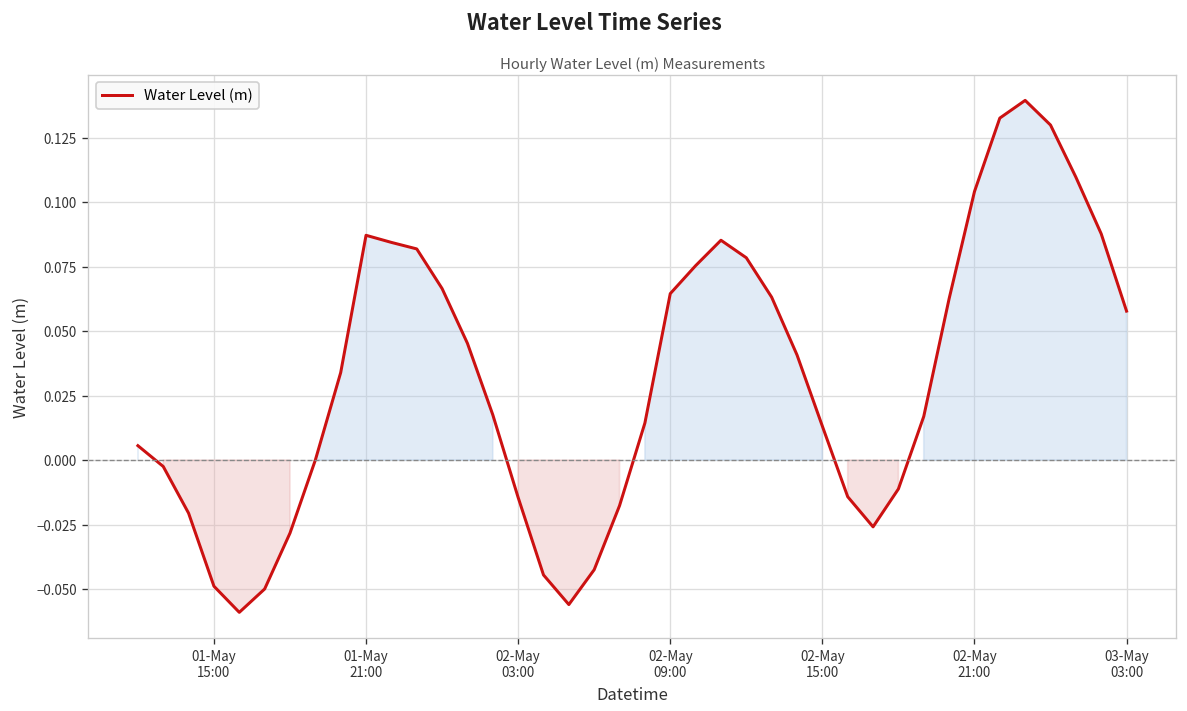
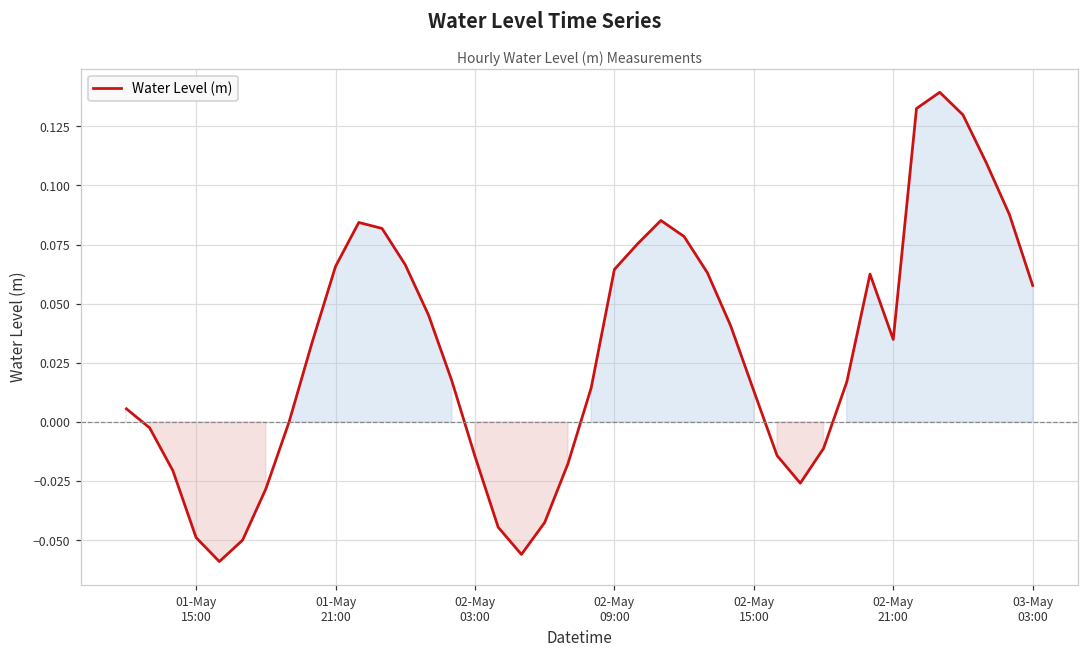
  {
    "01-May 15:00": -0.049,
-   "01-May 21:00": 0.087,
+   "01-May 21:00": 0.066,
    "02-May 03:00": -0.014,
    "02-May 09:00": 0.065,
    "02-May 15:00": 0.013,
-   "02-May 21:00": 0.104,
+   "02-May 21:00": 0.035,
    "03-May 03:00": 0.058
  }
